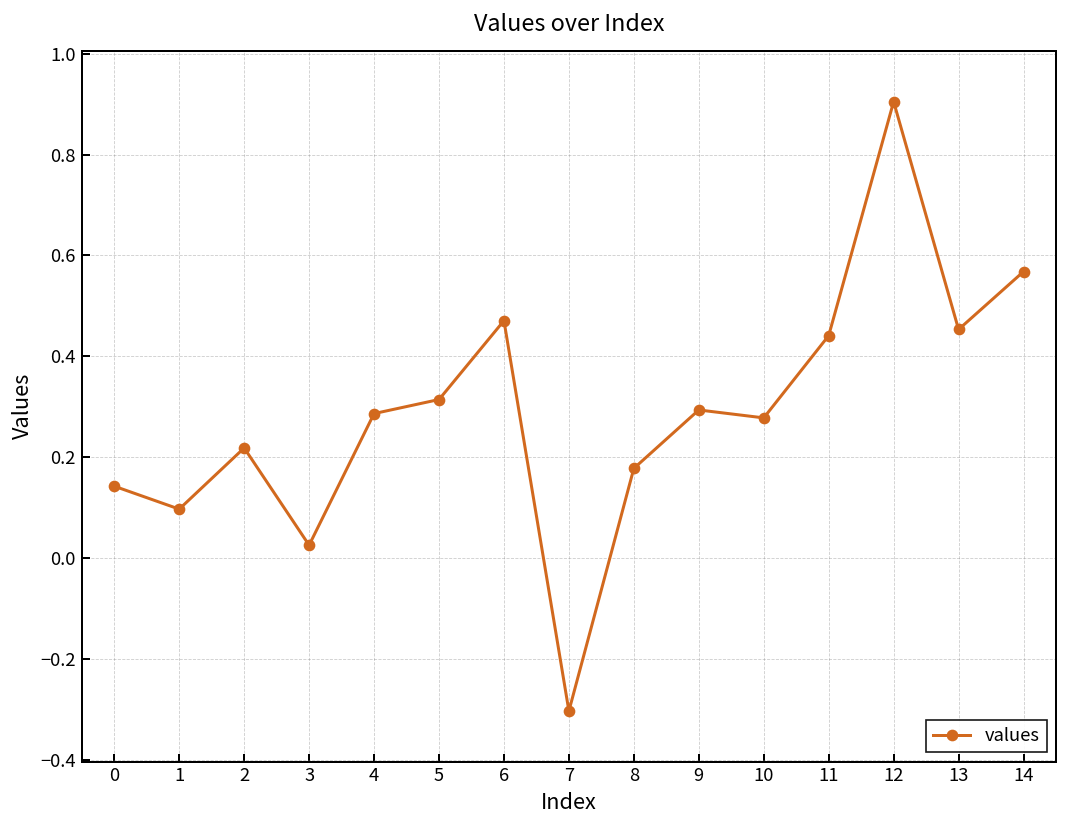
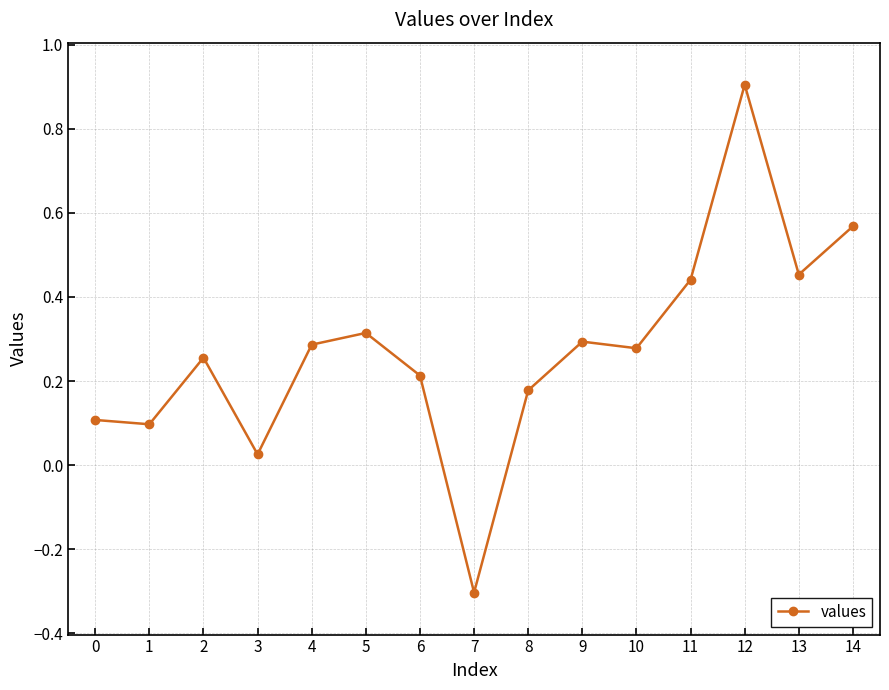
  {
-   "0": 0.14,
+   "0": 0.11,
    "1": 0.10,
-   "2": 0.22,
+   "2": 0.26,
    "3": 0.03,
    "4": 0.29,
    "5": 0.31,
-   "6": 0.47,
+   "6": 0.21,
    "7": -0.30,
    "8": 0.18,
    "9": 0.29,
    "10": 0.28,
    "11": 0.44,
    "12": 0.90,
    "13": 0.45,
    "14": 0.57
  }
